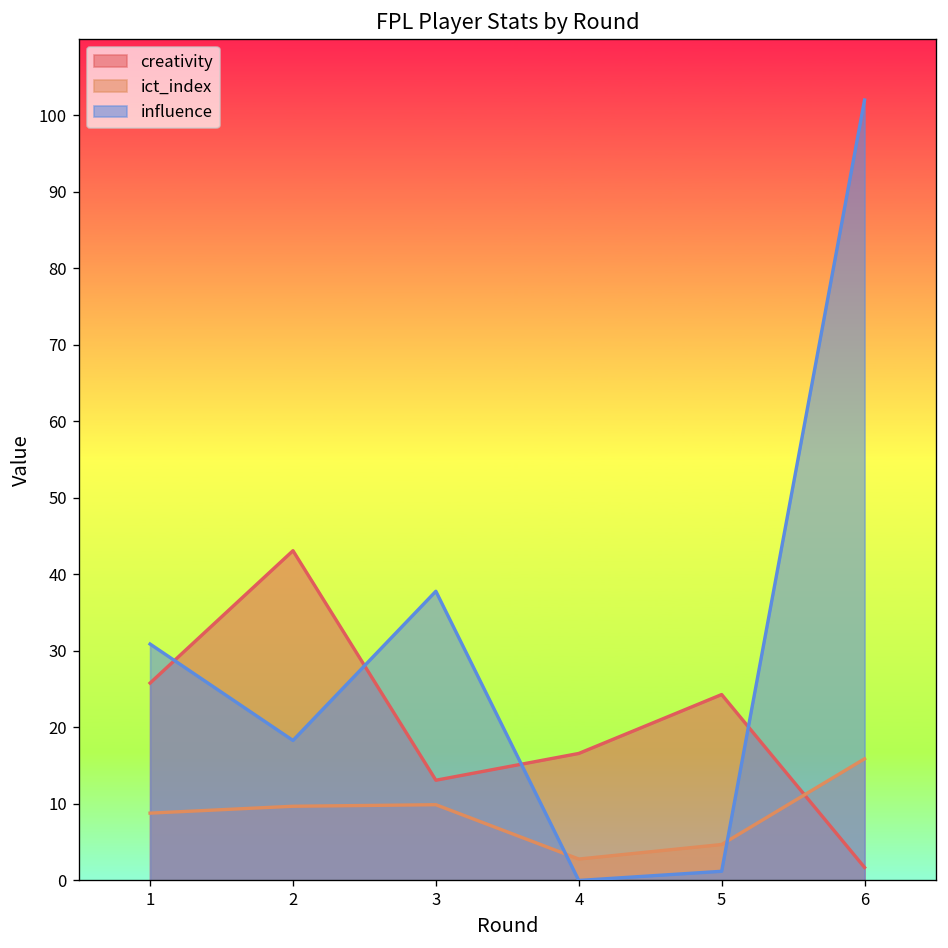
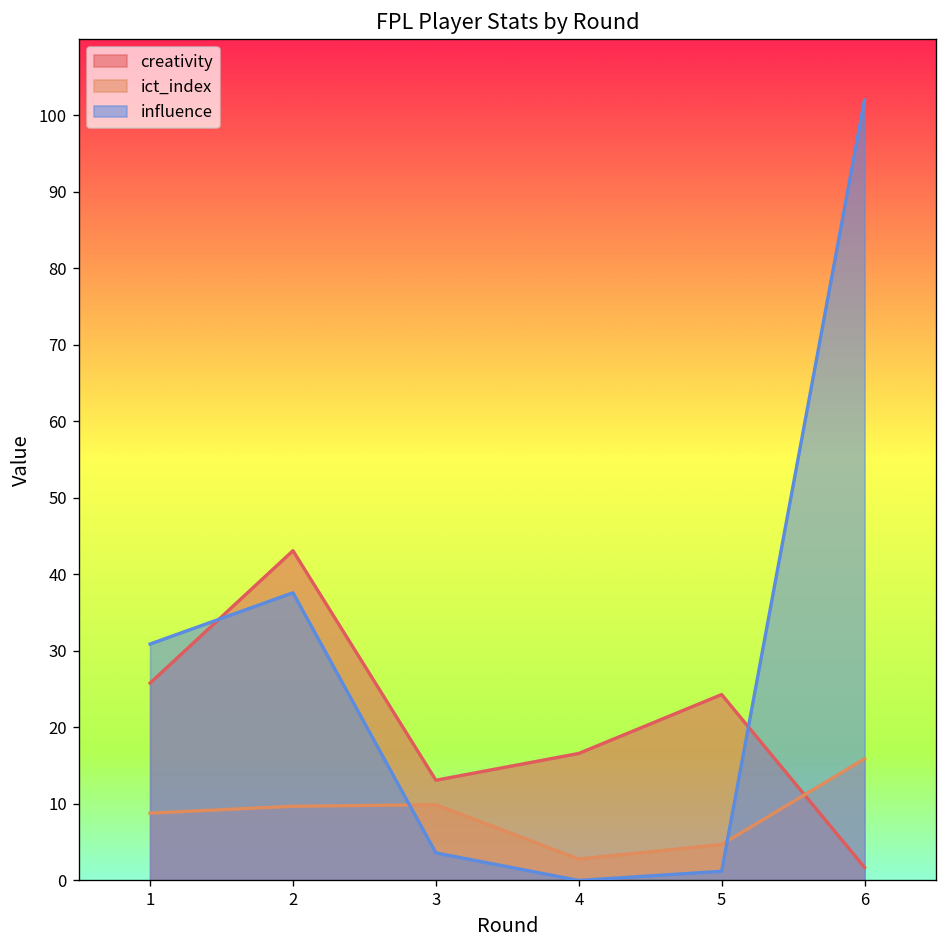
  {
    "influence": {
      "1": 31,
-     "2": 18,
-     "3": 38,
+     "2": 38,
+     "3": 4,
      "4": 0,
      "5": 1,
      "6": 102
    }
  }
